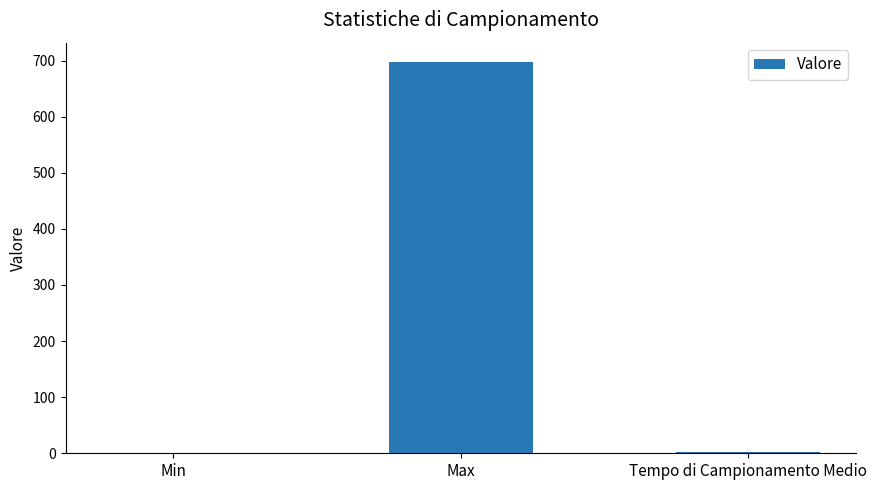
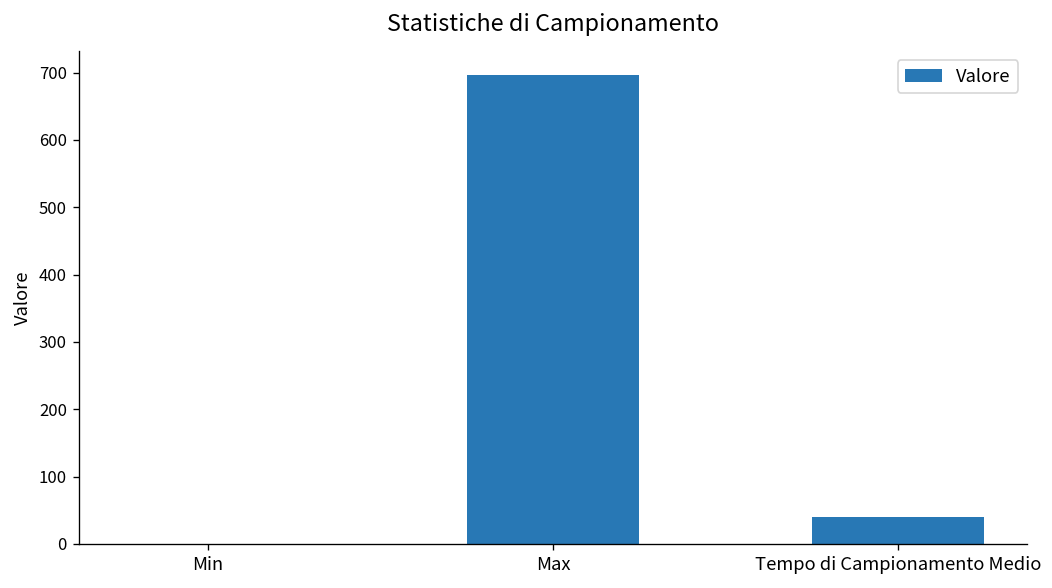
  {
    "Min": 0,
    "Max": 700,
-   "Tempo di Campionamento Medio": 0
+   "Tempo di Campionamento Medio": 40
  }
